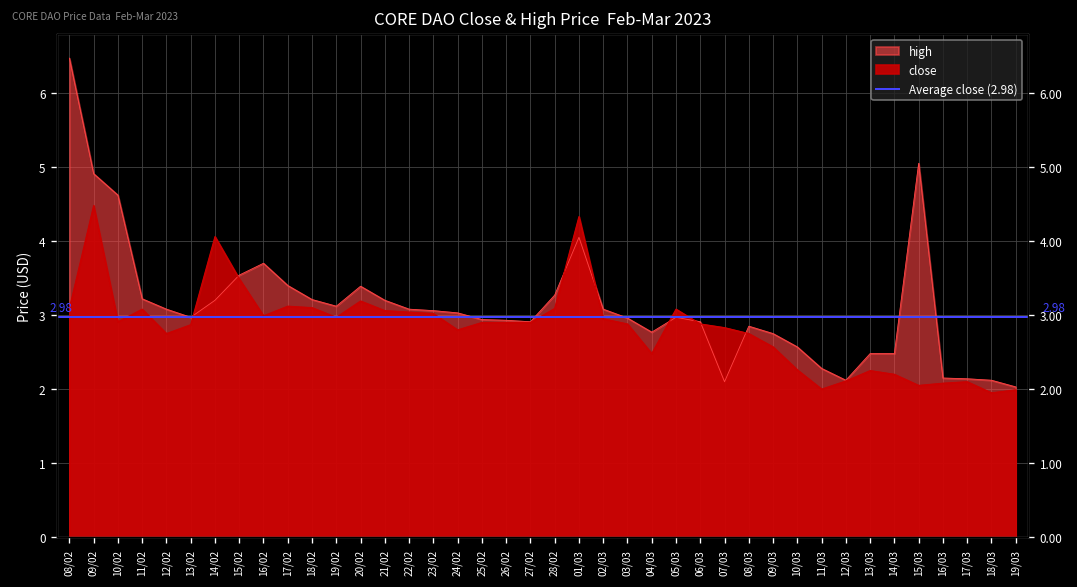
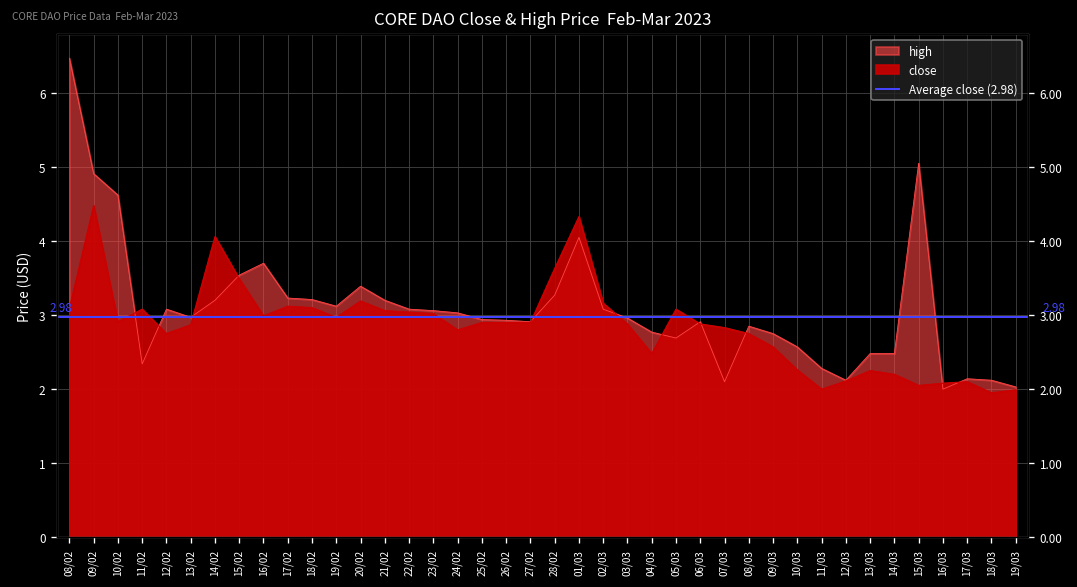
  {
    "high": {
      "08/02": 6.5,
      "09/02": 4.9,
      "10/02": 4.6,
-     "11/02": 3.2,
+     "11/02": 2.3,
      "12/02": 3.1,
      "13/02": 3.0,
      "14/02": 3.2,
      "15/02": 3.5,
      "16/02": 3.7,
-     "17/02": 3.4,
+     "17/02": 3.2,
      "18/02": 3.2,
      "19/02": 3.1,
      "20/02": 3.4,
      "21/02": 3.2,
      "24/02": 3.0,
      "28/02": 3.3,
      "01/03": 4.1,
      "02/03": 3.1,
      "03/03": 3.0,
      "04/03": 2.8,
-     "05/03": 3.0,
+     "05/03": 2.7,
      "07/03": 2.1,
      "08/03": 2.9,
      "09/03": 2.8,
      "10/03": 2.6,
      "11/03": 2.3,
      "13/03": 2.5,
      "14/03": 2.5,
      "15/03": 5.1,
-     "16/03": 2.2,
+     "16/03": 2.0,
      "18/03": 2.1
    },
    "close": {
      "09/02": 4.5,
      "10/02": 2.9,
      "11/02": 3.1,
      "12/02": 2.8,
      "13/02": 2.9,
      "14/02": 4.1,
      "15/02": 3.5,
      "16/02": 3.0,
      "17/02": 3.1,
      "18/02": 3.1,
      "19/02": 3.0,
      "20/02": 3.2,
      "21/02": 3.1,
      "24/02": 2.8,
-     "28/02": 3.1,
+     "28/02": 3.6,
      "01/03": 4.3,
-     "02/03": 3.0,
+     "02/03": 3.2,
      "03/03": 2.9,
      "04/03": 2.5,
      "05/03": 3.1,
      "07/03": 2.8,
      "08/03": 2.8,
      "09/03": 2.6,
      "10/03": 2.3,
      "11/03": 2.0,
      "13/03": 2.3,
      "14/03": 2.2,
      "15/03": 2.1,
      "16/03": 2.1,
      "18/03": 2.0
    }
  }
